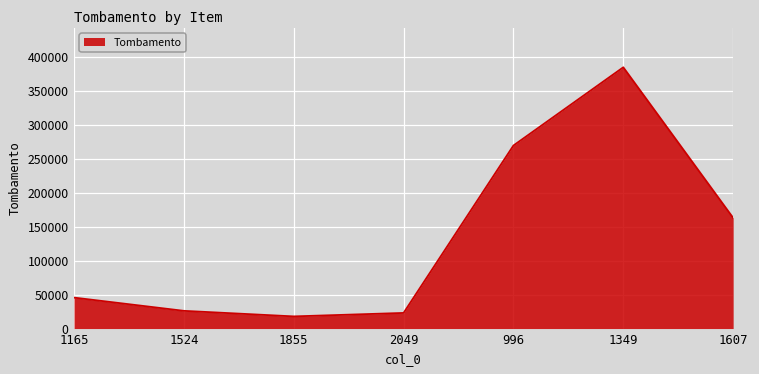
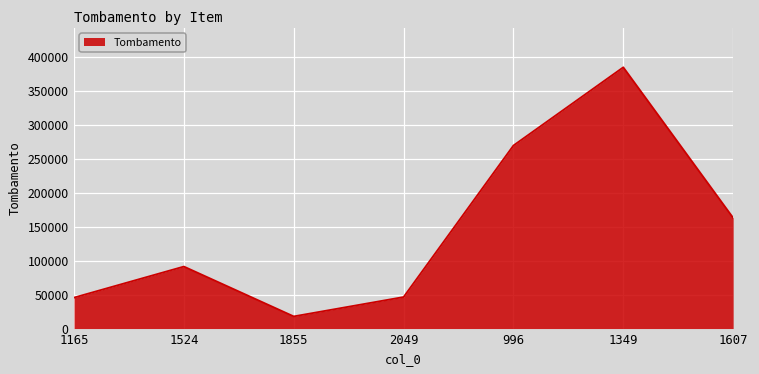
  {
    "1165": 50000,
-   "1524": 30000,
+   "1524": 90000,
    "1855": 20000,
-   "2049": 20000,
+   "2049": 50000,
    "996": 270000,
    "1349": 390000,
    "1607": 160000
  }
